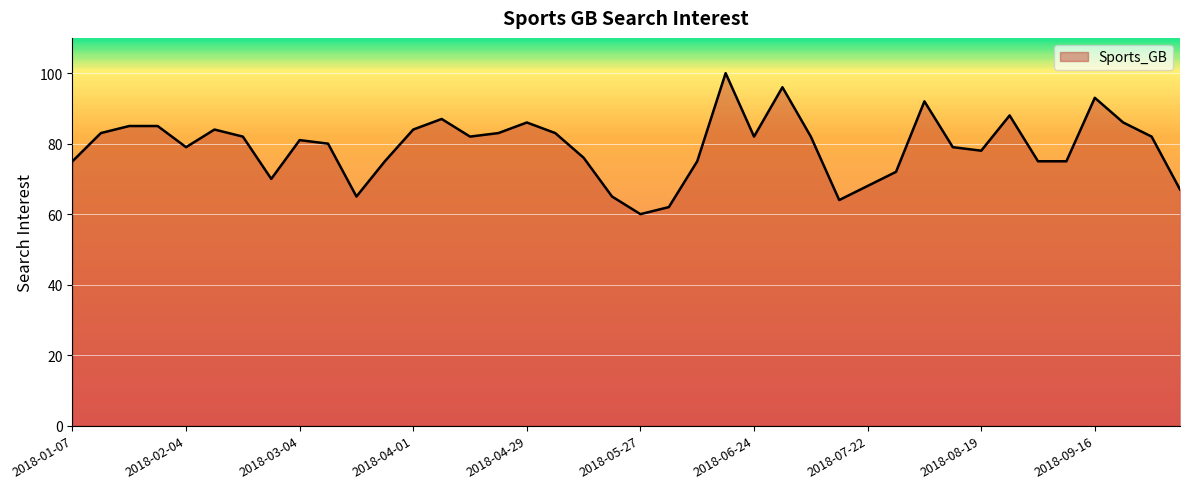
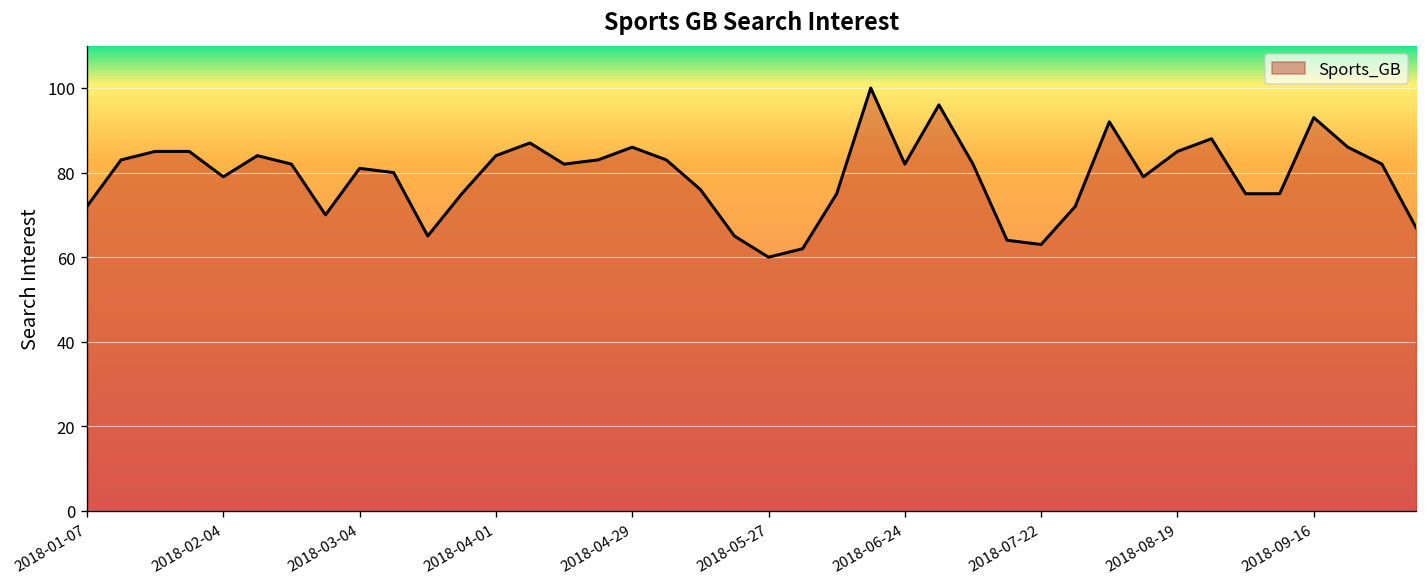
  {
-   "2018-01-07": 75,
+   "2018-01-07": 72,
    "2018-02-04": 79,
    "2018-03-04": 81,
    "2018-04-01": 84,
    "2018-04-29": 86,
    "2018-05-27": 60,
    "2018-06-24": 82,
-   "2018-07-22": 68,
-   "2018-08-19": 78,
+   "2018-07-22": 63,
+   "2018-08-19": 85,
    "2018-09-16": 93
  }
